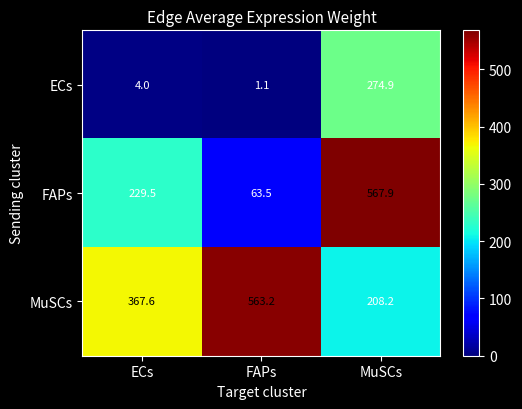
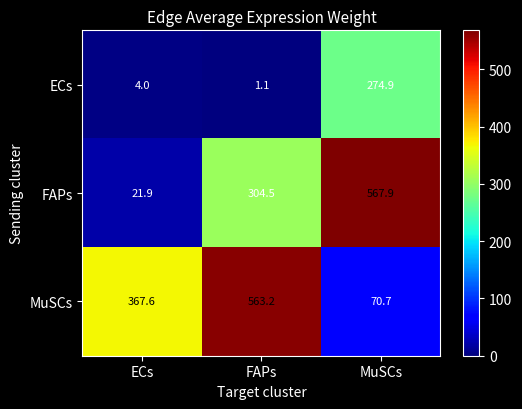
  {
    "ECs": {
      "ECs": 4.0,
      "FAPs": 1.1,
      "MuSCs": 274.9
    },
    "FAPs": {
-     "ECs": 229.5,
-     "FAPs": 63.5,
+     "ECs": 21.9,
+     "FAPs": 304.5,
      "MuSCs": 567.9
    },
    "MuSCs": {
      "ECs": 367.6,
      "FAPs": 563.2,
-     "MuSCs": 208.2
+     "MuSCs": 70.7
    }
  }
